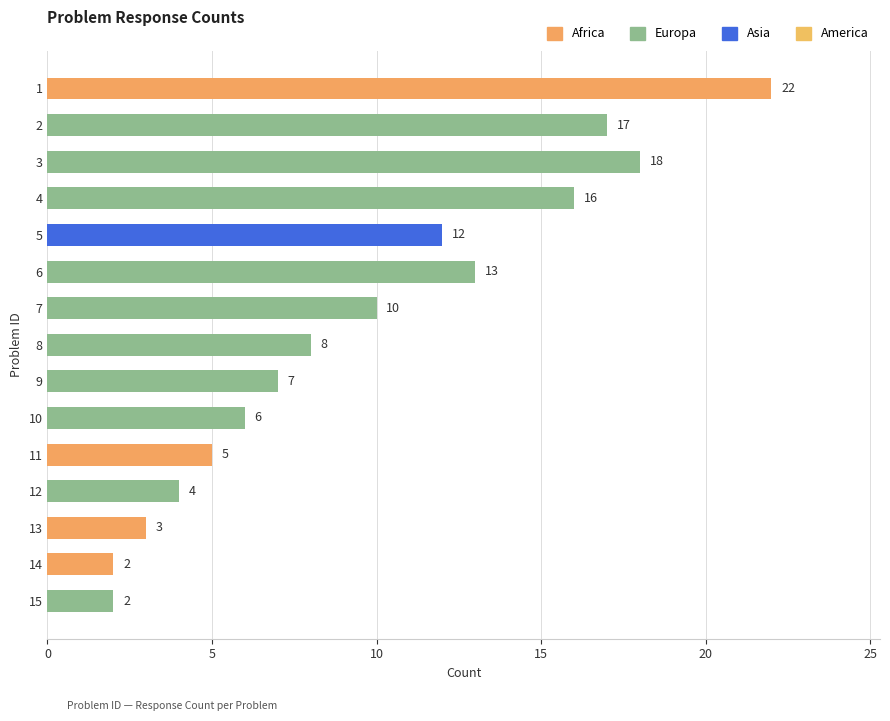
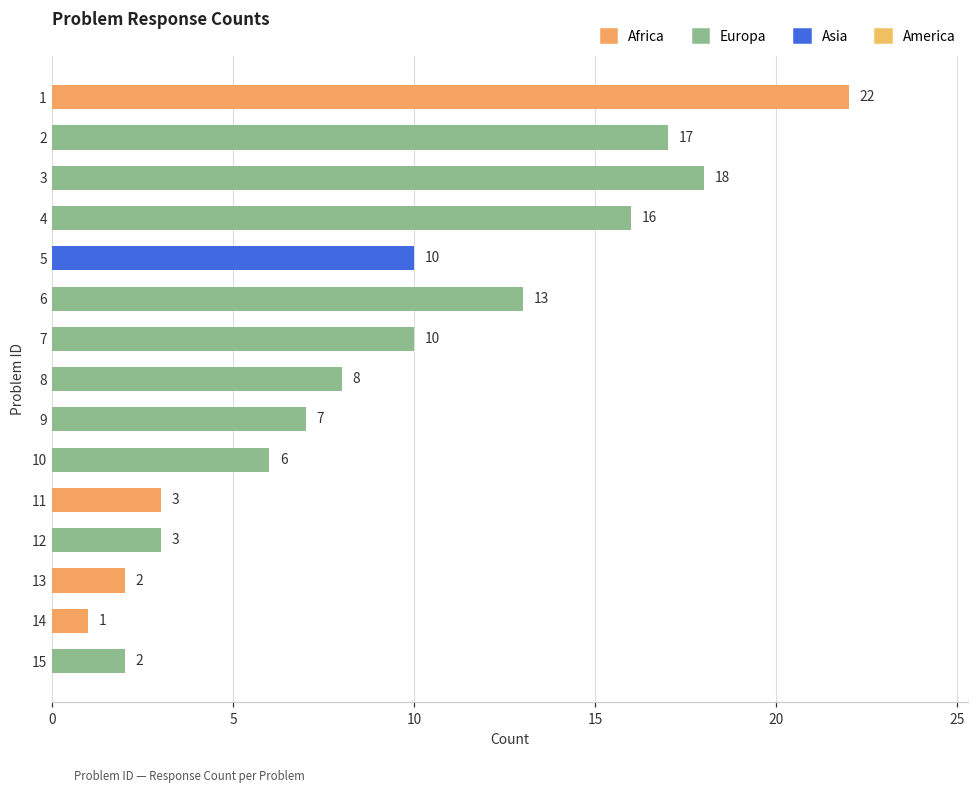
  {
    "1": 22,
    "2": 17,
    "3": 18,
    "4": 16,
-   "5": 12,
+   "5": 10,
    "6": 13,
    "7": 10,
    "8": 8,
    "9": 7,
    "10": 6,
-   "11": 5,
-   "12": 4,
-   "13": 3,
-   "14": 2,
+   "11": 3,
+   "12": 3,
+   "13": 2,
+   "14": 1,
    "15": 2
  }
